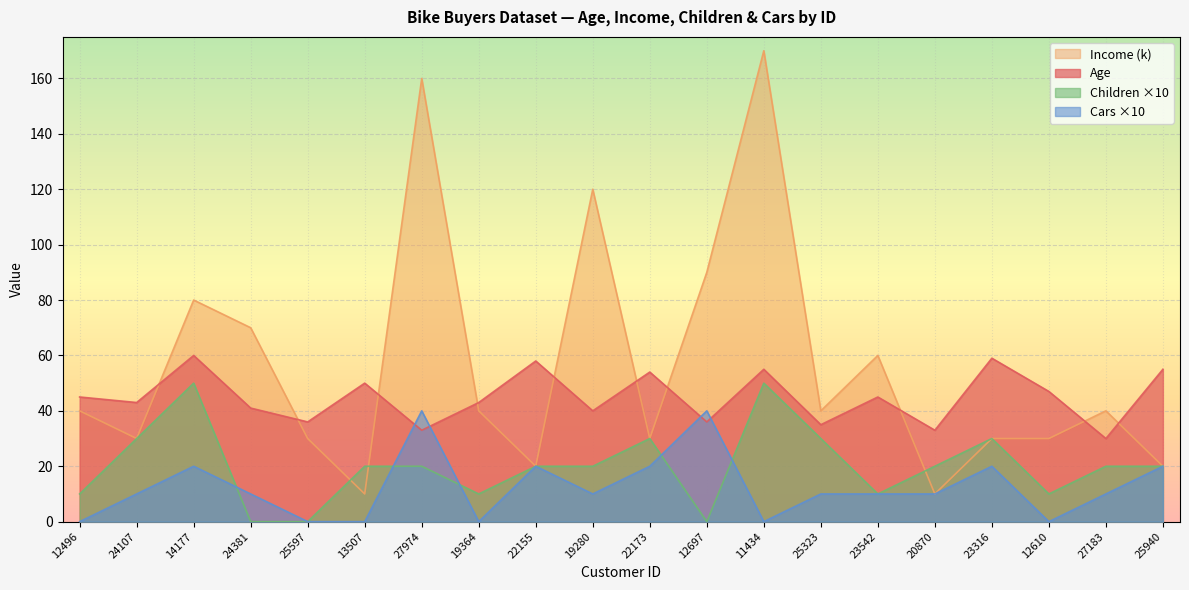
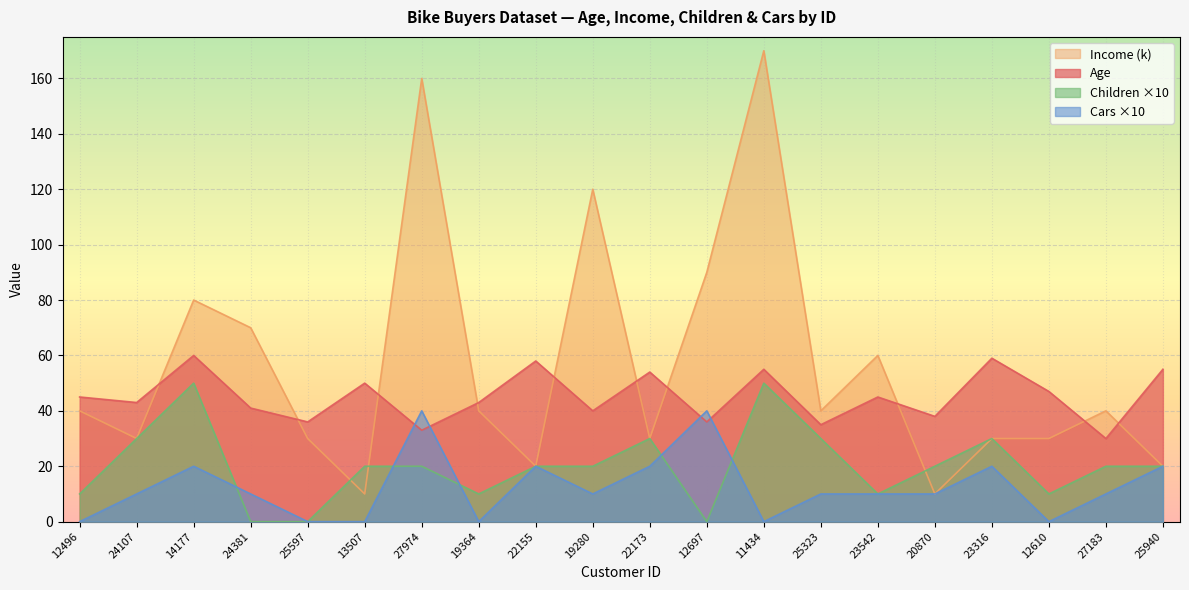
  {
    "Income (k)": {
      "12496": 40,
      "14177": 80,
      "24381": 70,
      "25597": 30,
      "13507": 10,
      "27974": 160,
      "19364": 40,
      "19280": 120,
      "12697": 90,
      "11434": 170,
      "25323": 40,
      "23542": 60,
      "12610": 30,
      "27183": 40
    },
    "Age": {
      "12496": 45,
      "24107": 43,
      "14177": 60,
      "24381": 41,
      "25597": 36,
      "13507": 50,
      "27974": 33,
      "19364": 43,
      "22155": 58,
      "19280": 40,
      "22173": 54,
      "12697": 36,
      "11434": 55,
      "25323": 35,
      "23542": 45,
-     "20870": 33,
+     "20870": 38,
      "23316": 59,
      "12610": 47,
      "27183": 30,
      "25940": 55
    },
    "Children ×10": {
      "12496": 10,
      "14177": 50,
      "24381": 0,
      "13507": 20,
      "27974": 20,
      "19364": 10,
      "19280": 20,
      "12697": 0,
      "11434": 50,
      "25323": 30,
      "20870": 20,
      "12610": 10,
      "27183": 20
    },
    "Cars ×10": {
      "12496": 0,
      "24107": 10,
      "14177": 20,
      "24381": 10,
      "13507": 0,
      "27974": 40,
      "19364": 0,
      "19280": 10,
      "22173": 20,
      "12697": 40,
      "11434": 0,
      "25323": 10,
      "23316": 20,
      "12610": 0,
      "27183": 10
    }
  }
